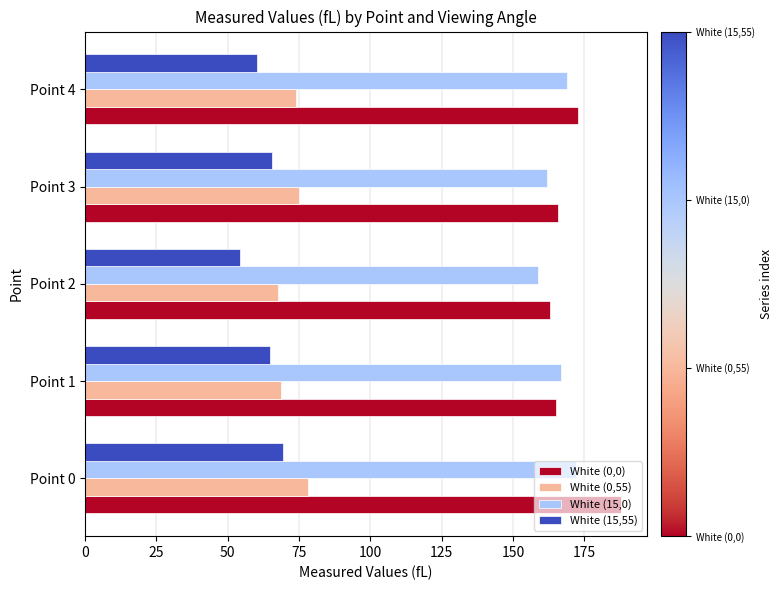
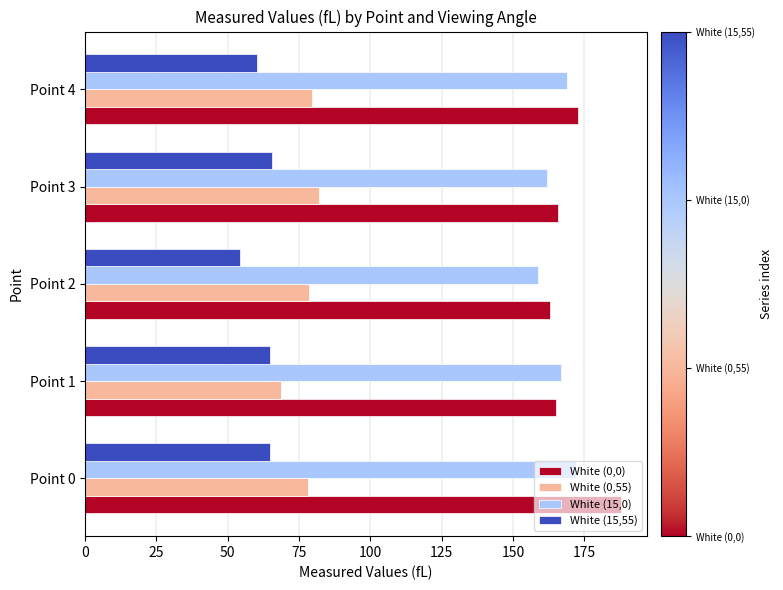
  {
    "White (0,0)": {
      "Point 4": 173,
      "Point 3": 166,
      "Point 2": 163,
      "Point 1": 165
    },
    "White (0,55)": {
-     "Point 4": 74,
-     "Point 3": 75,
-     "Point 2": 68,
+     "Point 4": 80,
+     "Point 3": 82,
+     "Point 2": 78,
      "Point 1": 69,
      "Point 0": 78
    },
    "White (15,0)": {
      "Point 4": 169,
      "Point 3": 162,
      "Point 2": 159,
      "Point 1": 167
    },
    "White (15,55)": {
      "Point 4": 60,
      "Point 3": 65,
      "Point 2": 54,
      "Point 1": 65,
-     "Point 0": 70
+     "Point 0": 65
    }
  }
